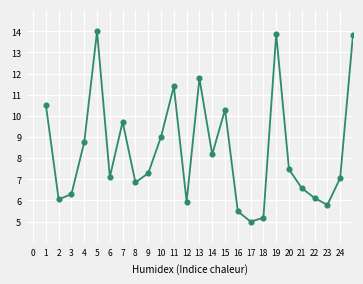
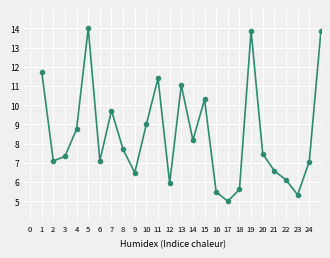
  {
-   "1": 10.5,
-   "2": 6.1,
-   "3": 6.3,
+   "1": 11.8,
+   "2": 7.1,
+   "3": 7.3,
    "4": 8.8,
    "5": 14.0,
    "6": 7.1,
    "7": 9.7,
-   "8": 6.9,
-   "9": 7.3,
+   "8": 7.7,
+   "9": 6.5,
    "10": 9.0,
    "11": 11.4,
    "12": 5.9,
-   "13": 11.8,
+   "13": 11.0,
    "14": 8.2,
    "15": 10.3,
    "16": 5.5,
    "17": 5.0,
-   "18": 5.2,
+   "18": 5.6,
    "19": 13.9,
    "20": 7.5,
    "21": 6.6,
    "22": 6.1,
-   "23": 5.8,
+   "23": 5.3,
    "24": 7.1
  }
